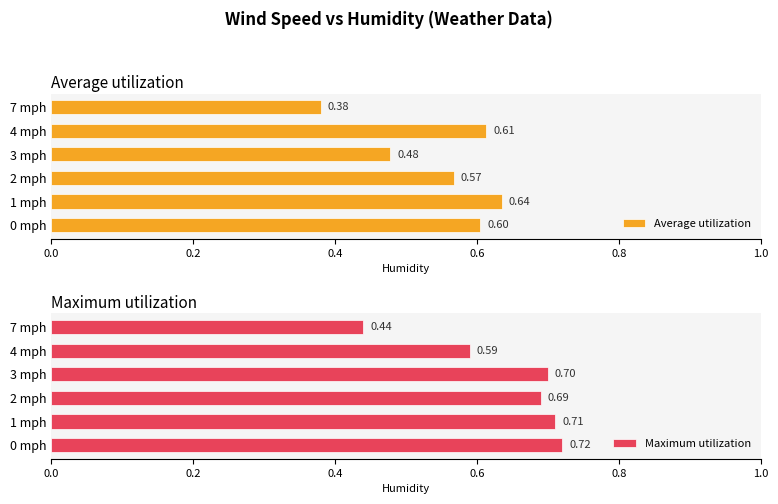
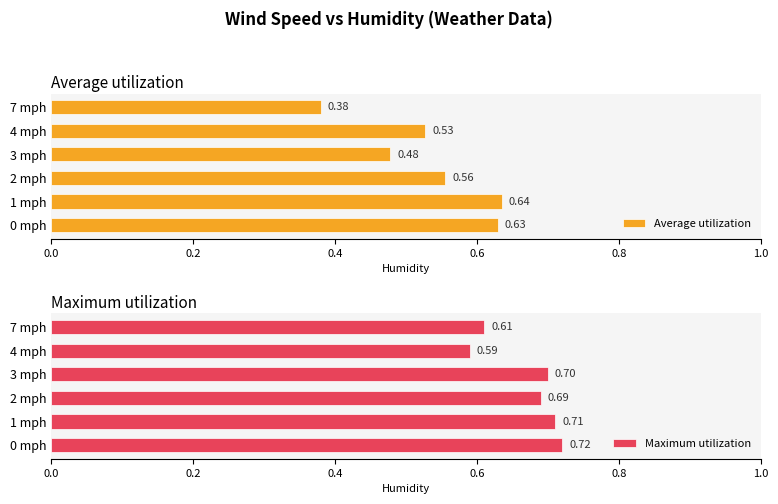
  {
    "Average utilization": {
      "7 mph": 0.38,
-     "4 mph": 0.61,
+     "4 mph": 0.53,
      "3 mph": 0.48,
-     "2 mph": 0.57,
+     "2 mph": 0.56,
      "1 mph": 0.64,
-     "0 mph": 0.60
+     "0 mph": 0.63
    },
    "Maximum utilization": {
-     "7 mph": 0.44,
+     "7 mph": 0.61,
      "4 mph": 0.59,
      "3 mph": 0.70,
      "2 mph": 0.69,
      "1 mph": 0.71,
      "0 mph": 0.72
    }
  }
